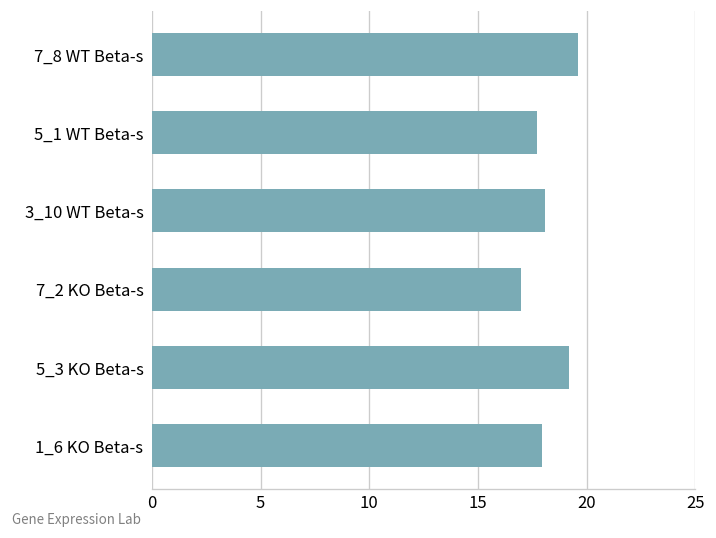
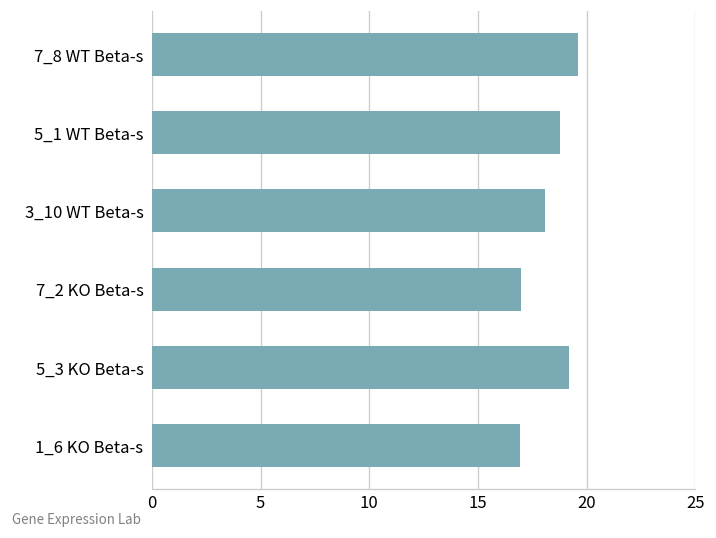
  {
    "7_8 WT Beta-s": 19.6,
-   "5_1 WT Beta-s": 17.7,
+   "5_1 WT Beta-s": 18.8,
    "3_10 WT Beta-s": 18.1,
    "7_2 KO Beta-s": 17.0,
    "5_3 KO Beta-s": 19.2,
-   "1_6 KO Beta-s": 18.0
+   "1_6 KO Beta-s": 17.0
  }
